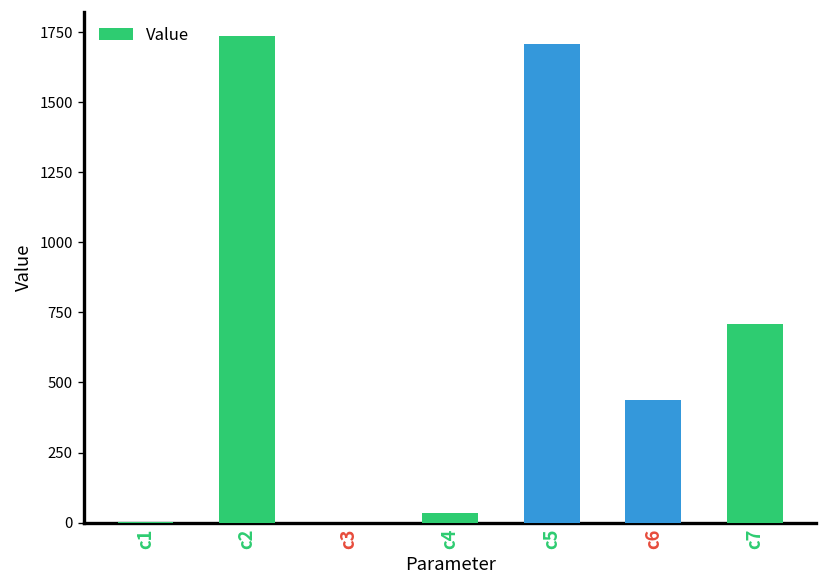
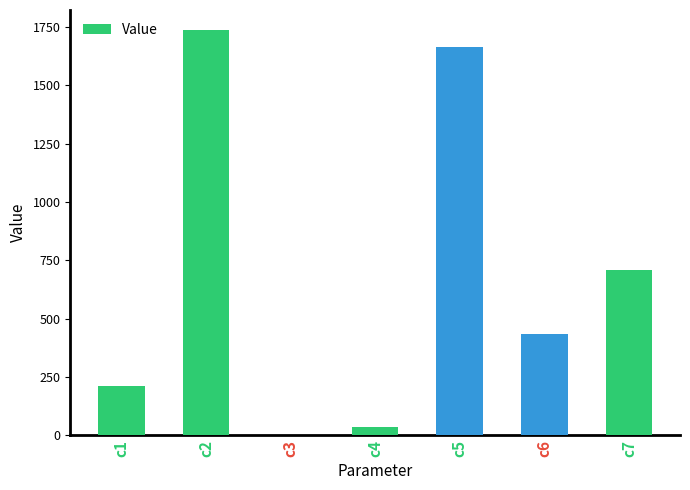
  {
-   "c1": 0,
+   "c1": 210,
    "c2": 1740,
    "c4": 40,
-   "c5": 1710,
+   "c5": 1660,
    "c6": 440,
    "c7": 710
  }
